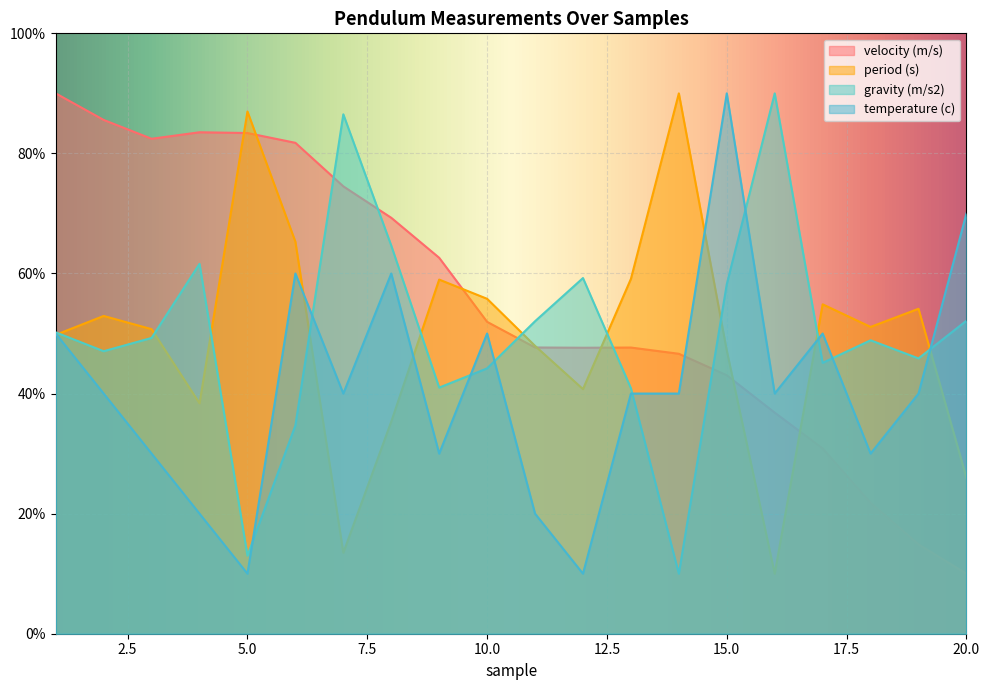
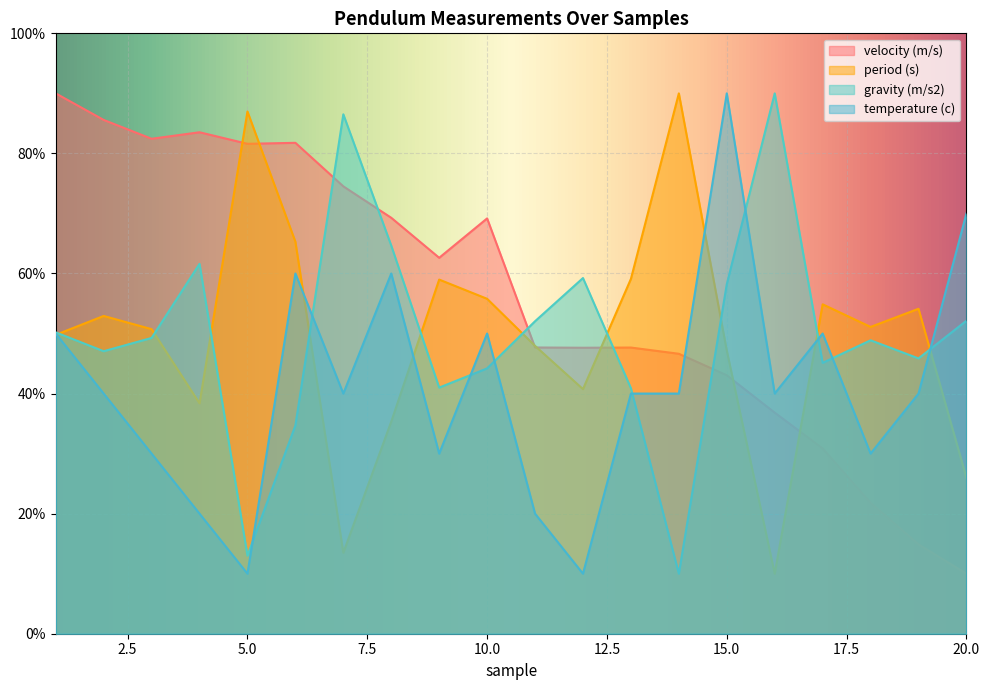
  {
    "velocity (m/s)": {
-     "5.0": "83%",
-     "10.0": "52%",
+     "5.0": "82%",
+     "10.0": "69%",
      "15.0": "43%",
      "20.0": "10%"
    },
    "period (s)": {
      "5.0": "87%",
      "10.0": "56%",
      "15.0": "47%",
      "20.0": "26%"
    }
  }
